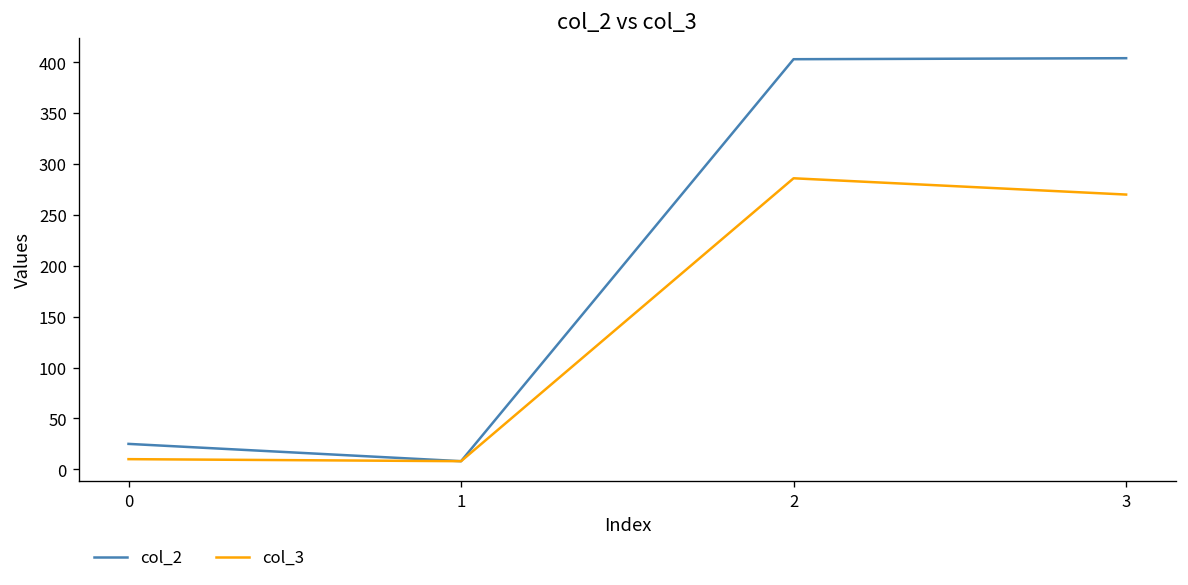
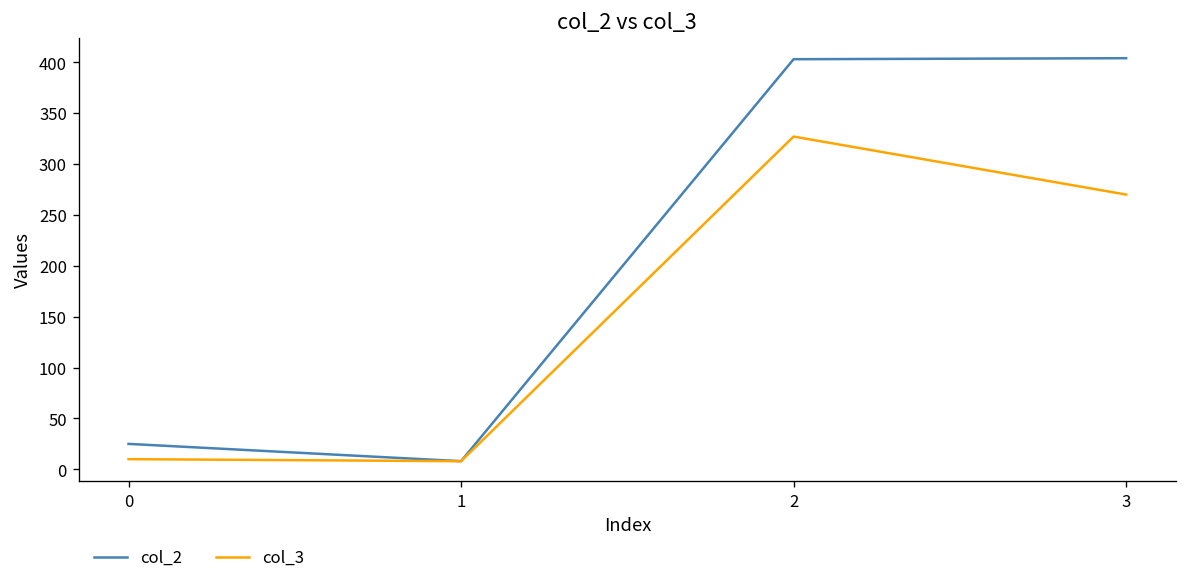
  {
    "col_2": {
      "0": 30,
      "2": 400,
      "3": 400
    },
    "col_3": {
      "0": 10,
-     "2": 290,
+     "2": 330,
      "3": 270
    }
  }
